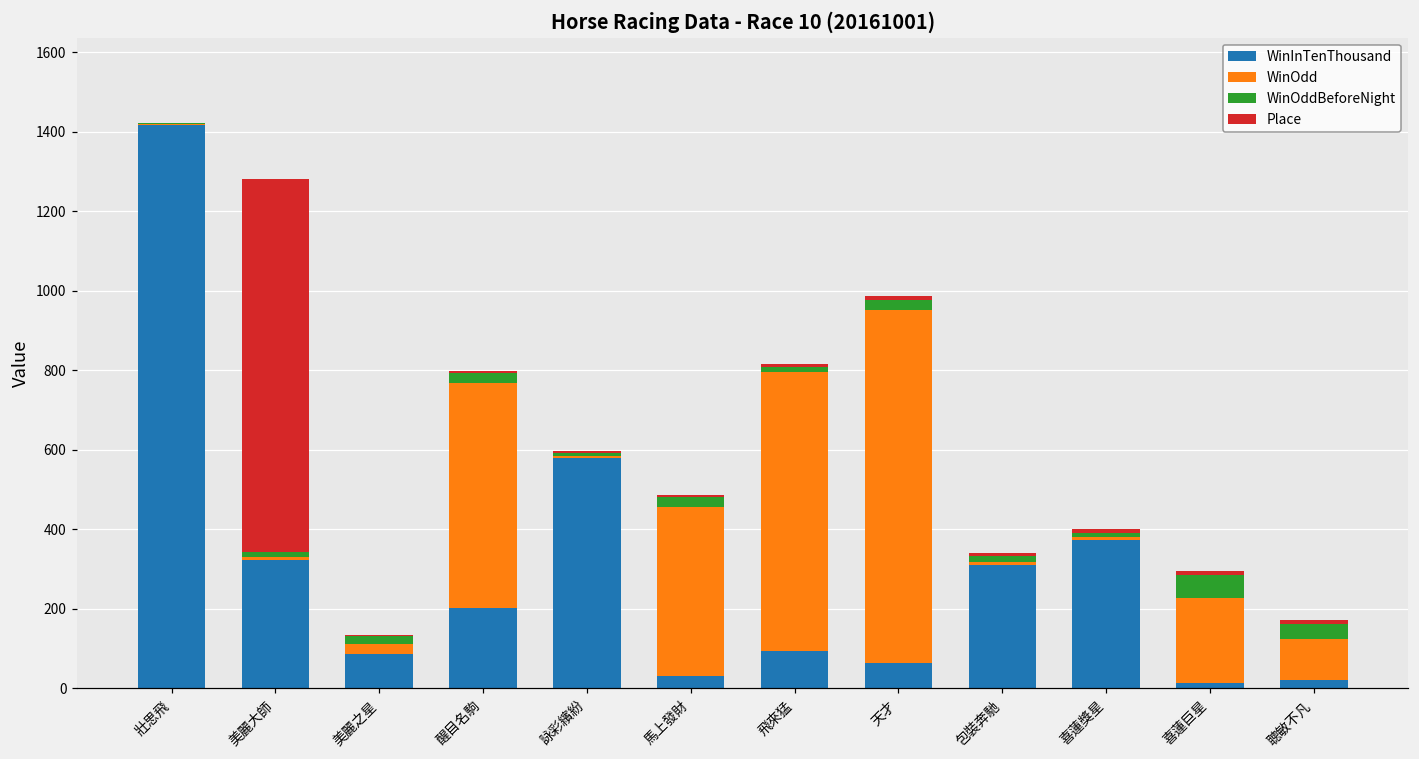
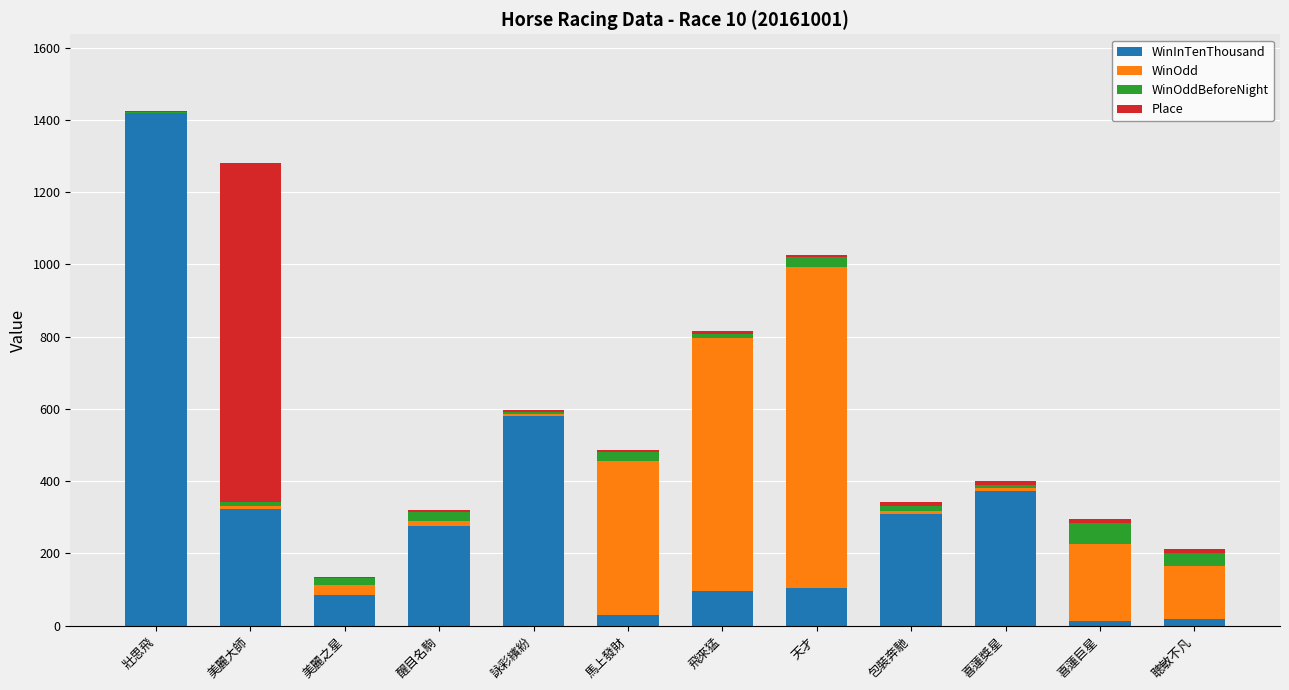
  {
    "WinInTenThousand": {
      "壯思飛": 1420,
      "美麗大師": 320,
      "美麗之星": 90,
-     "醒目名駒": 200,
+     "醒目名駒": 280,
      "詠彩繽紛": 580,
      "馬上發財": 30,
      "飛來猛": 100,
-     "天才": 60,
+     "天才": 110,
      "包裝奔馳": 310,
      "喜蓮獎星": 370,
      "喜蓮巨星": 10,
      "聰敏不凡": 20
    },
    "WinOdd": {
      "美麗大師": 10,
      "美麗之星": 30,
-     "醒目名駒": 570,
+     "醒目名駒": 10,
      "馬上發財": 420,
      "飛來猛": 700,
      "天才": 890,
      "包裝奔馳": 10,
      "喜蓮獎星": 10,
      "喜蓮巨星": 210,
-     "聰敏不凡": 100
+     "聰敏不凡": 140
    },
    "WinOddBeforeNight": {
      "美麗大師": 10,
      "美麗之星": 20,
      "醒目名駒": 20,
      "馬上發財": 30,
      "飛來猛": 10,
      "天才": 30,
      "包裝奔馳": 10,
      "喜蓮獎星": 10,
      "喜蓮巨星": 60,
      "聰敏不凡": 40
    },
    "Place": {
      "美麗大師": 940,
      "飛來猛": 10,
      "天才": 10,
      "包裝奔馳": 10,
      "喜蓮獎星": 10,
      "喜蓮巨星": 10,
      "聰敏不凡": 10
    }
  }
